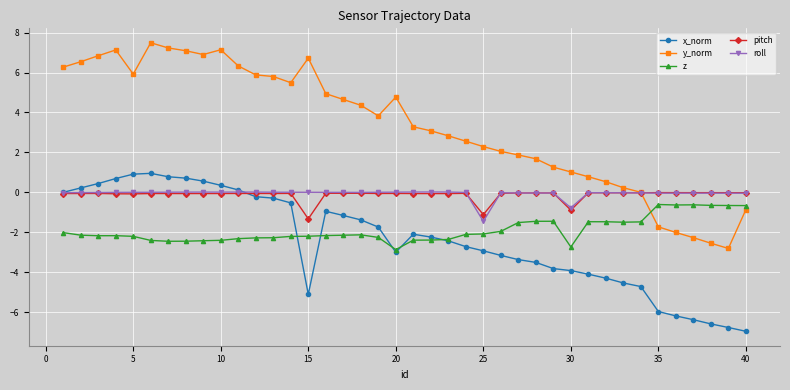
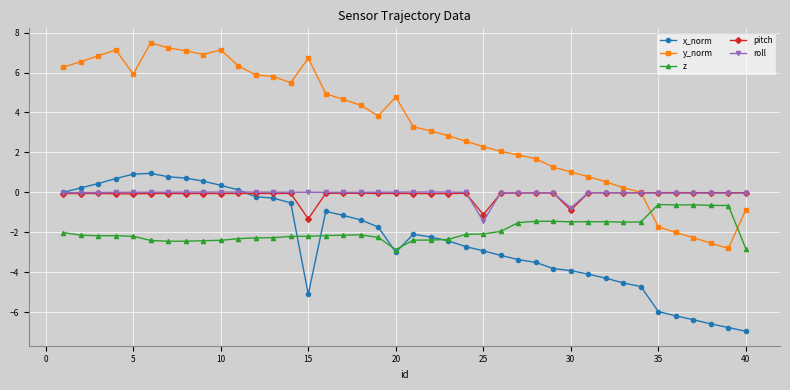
  {
    "x_norm": {
      "5": 0.9,
      "10": 0.4,
      "15": -5.1,
      "20": -3.0,
      "25": -2.9,
      "30": -3.9,
      "35": -6.0,
      "40": -7.0
    },
    "y_norm": {
      "5": 5.9,
      "10": 7.1,
      "15": 6.7,
      "20": 4.8,
      "25": 2.3,
      "30": 1.0,
      "35": -1.7,
      "40": -0.9
    },
    "z": {
      "5": -2.2,
      "10": -2.4,
      "15": -2.2,
      "20": -2.9,
      "25": -2.1,
-     "30": -2.7,
+     "30": -1.5,
      "35": -0.6,
-     "40": -0.7
+     "40": -2.8
    },
    "pitch": {
      "15": -1.3,
      "25": -1.1
    },
    "roll": {
      "15": 0.0,
      "25": -1.5
    }
  }
